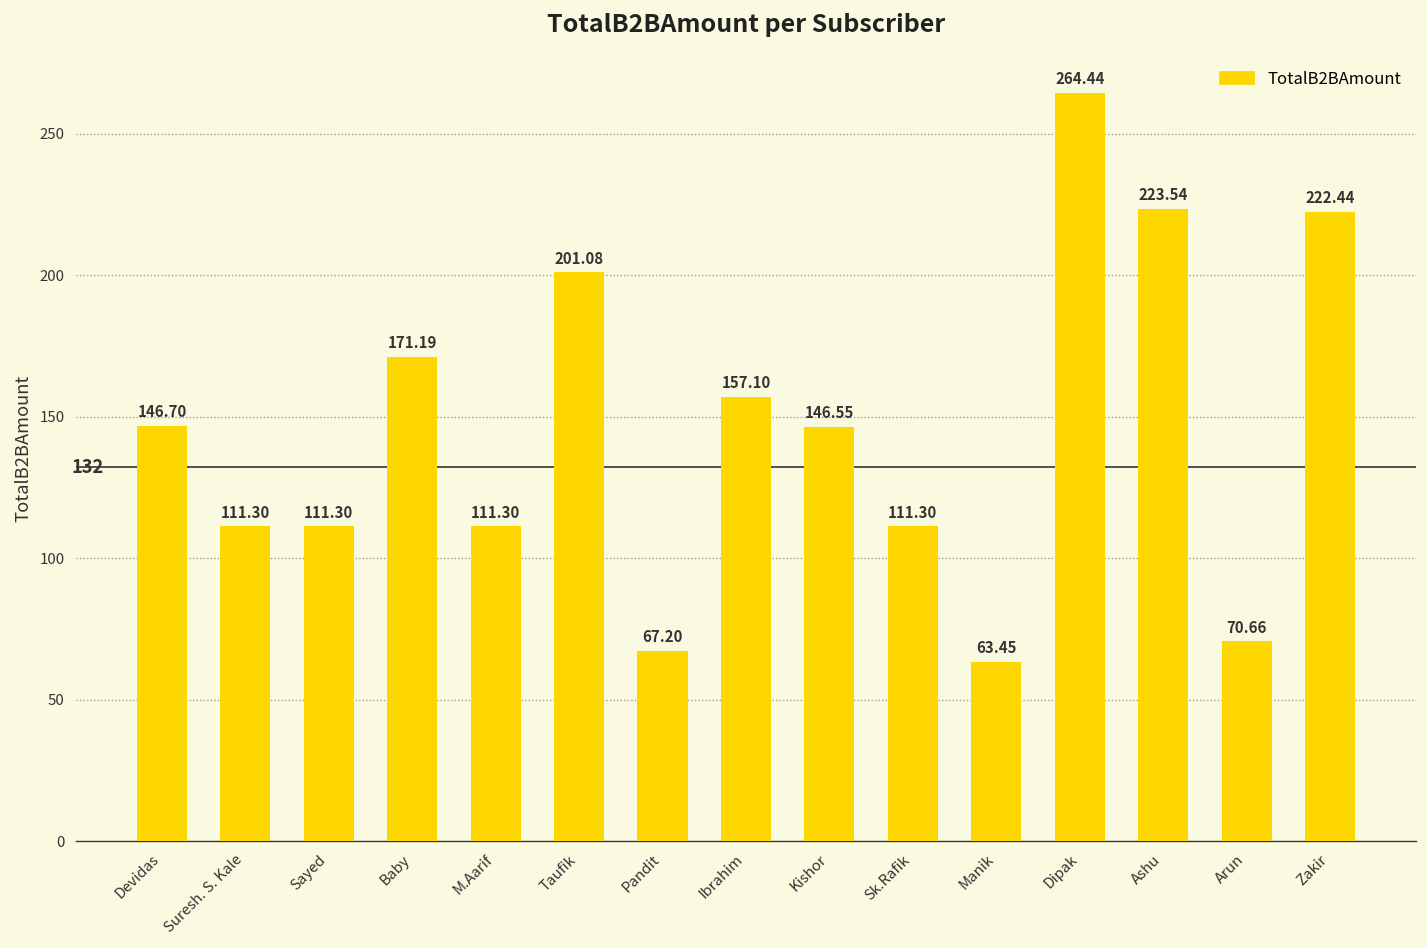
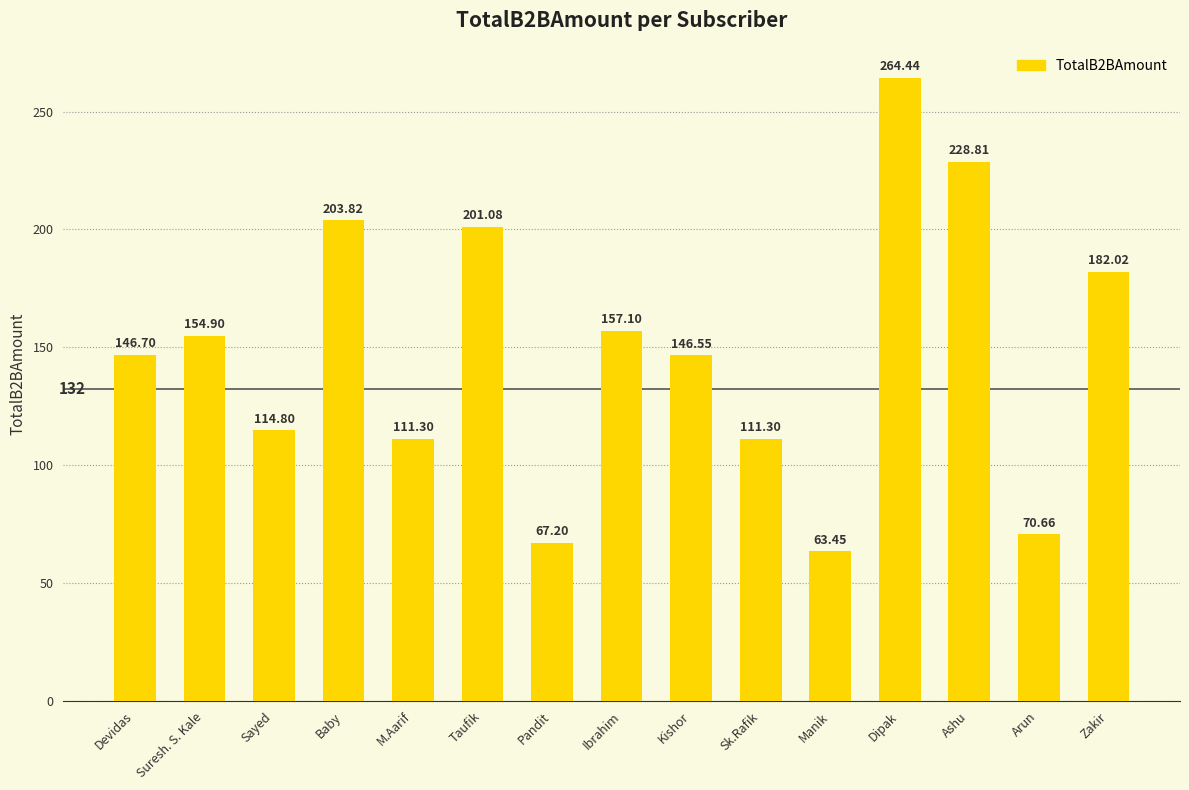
  {
    "Devidas": 146.70,
-   "Suresh. S. Kale": 111.30,
-   "Sayed": 111.30,
-   "Baby": 171.19,
+   "Suresh. S. Kale": 154.90,
+   "Sayed": 114.80,
+   "Baby": 203.82,
    "M.Aarif": 111.30,
    "Taufik": 201.08,
    "Pandit": 67.20,
    "Ibrahim": 157.10,
    "Kishor": 146.55,
    "Sk.Rafik": 111.30,
    "Manik": 63.45,
    "Dipak": 264.44,
-   "Ashu": 223.54,
+   "Ashu": 228.81,
    "Arun": 70.66,
-   "Zakir": 222.44
+   "Zakir": 182.02
  }
